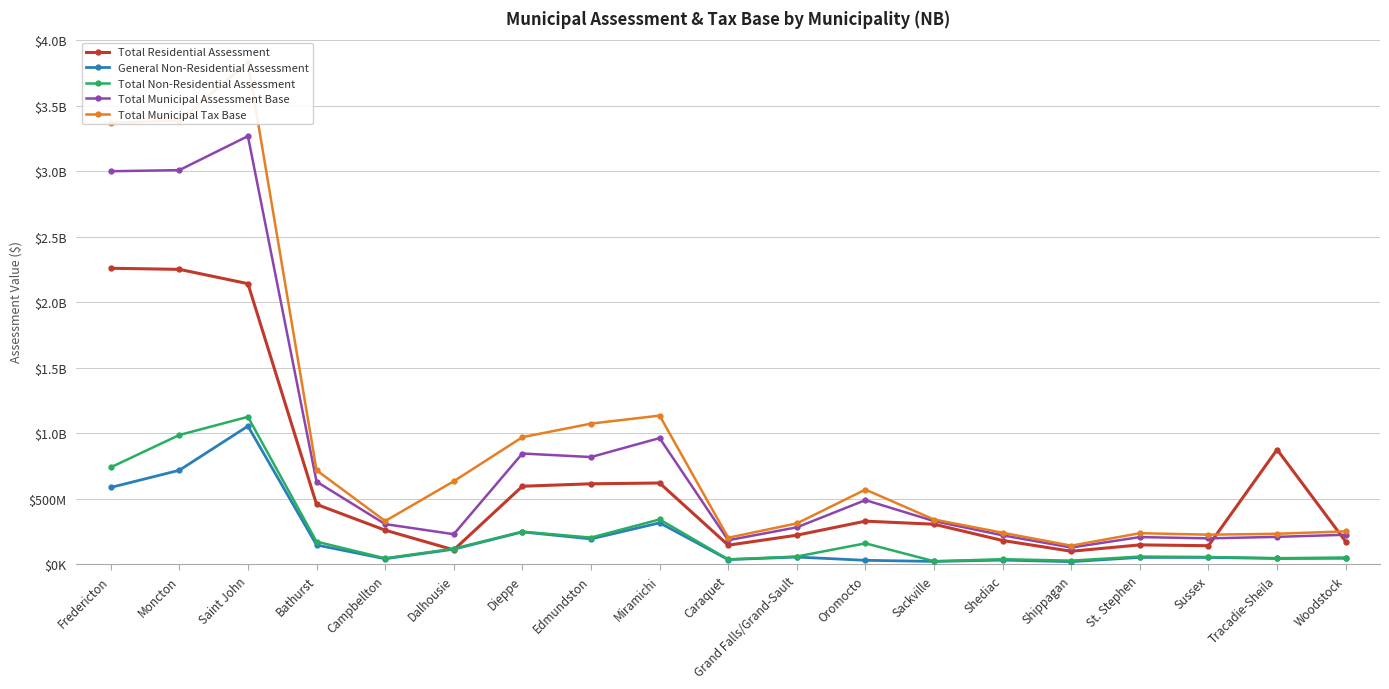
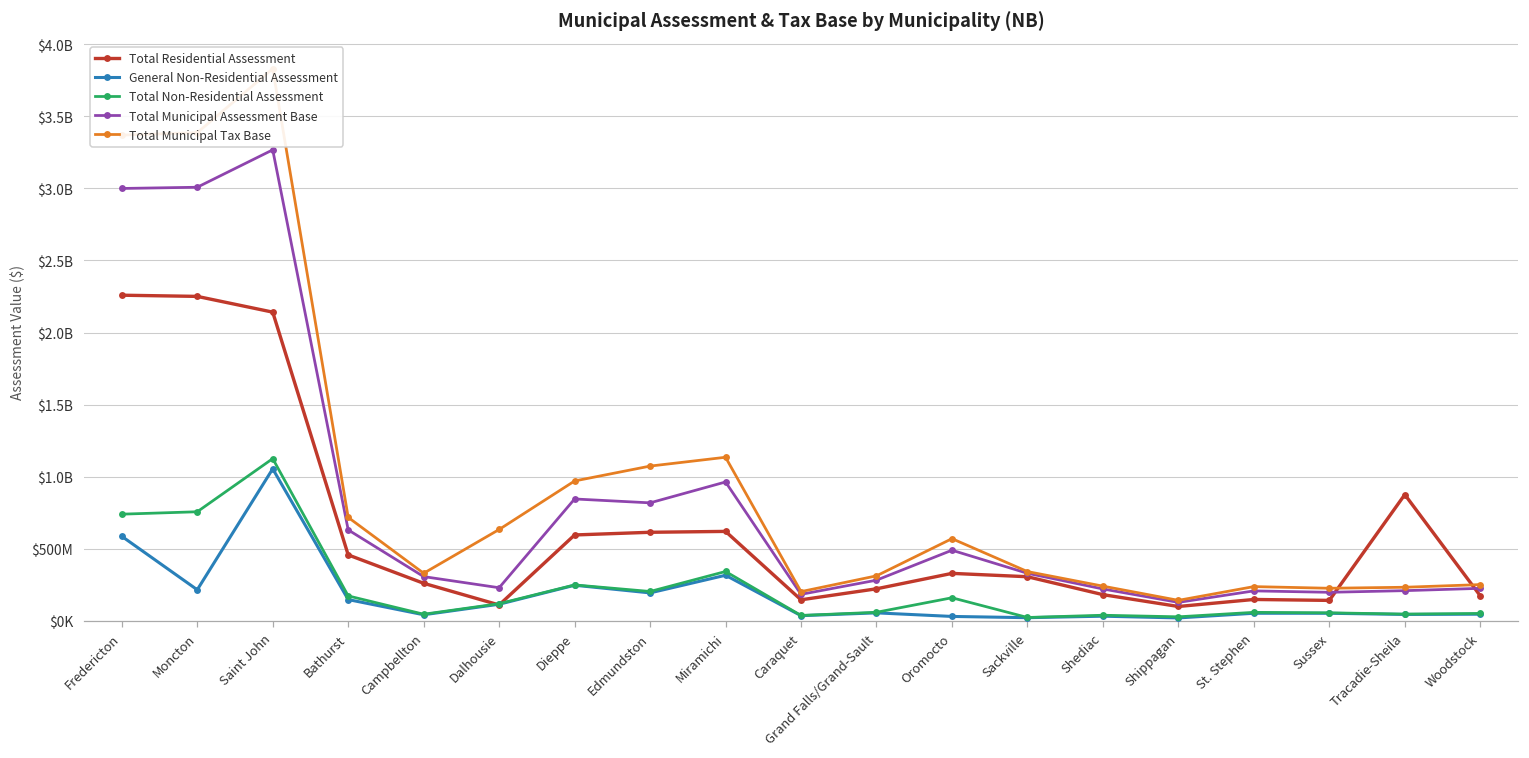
  {
    "Total Residential Assessment": {
      "Fredericton": "$2260000000",
      "Moncton": "$2250000000",
      "Saint John": "$2140000000",
      "Bathurst": "$460000000",
      "Campbellton": "$260000000",
      "Dieppe": "$600000000",
      "Edmundston": "$610000000",
      "Miramichi": "$620000000",
      "Caraquet": "$150000000",
      "Grand Falls/Grand-Sault": "$220000000",
      "Oromocto": "$330000000",
      "Sackville": "$310000000",
      "Shediac": "$180000000",
      "Shippagan": "$100000000",
      "St. Stephen": "$150000000",
      "Sussex": "$140000000",
      "Tracadie-Sheila": "$880000000",
      "Woodstock": "$170000000"
    },
    "General Non-Residential Assessment": {
      "Fredericton": "$590000000",
-     "Moncton": "$720000000",
+     "Moncton": "$220000000",
      "Saint John": "$1050000000",
      "Bathurst": "$150000000",
      "Miramichi": "$320000000",
      "Oromocto": "$30000000"
    },
    "Total Non-Residential Assessment": {
      "Fredericton": "$740000000",
-     "Moncton": "$990000000",
+     "Moncton": "$760000000",
      "Saint John": "$1130000000",
      "Bathurst": "$170000000",
      "Miramichi": "$340000000",
      "Oromocto": "$160000000"
    },
    "Total Municipal Assessment Base": {
      "Fredericton": "$3000000000",
      "Moncton": "$3010000000",
      "Saint John": "$3270000000",
      "Bathurst": "$630000000",
      "Campbellton": "$310000000",
      "Dalhousie": "$230000000",
      "Dieppe": "$850000000",
      "Edmundston": "$820000000",
      "Miramichi": "$960000000",
      "Grand Falls/Grand-Sault": "$280000000",
      "Oromocto": "$490000000",
      "St. Stephen": "$210000000",
      "Sussex": "$200000000",
      "Tracadie-Sheila": "$210000000",
      "Woodstock": "$230000000"
    },
    "Total Municipal Tax Base": {
      "Bathurst": "$720000000",
      "Campbellton": "$330000000",
      "Dalhousie": "$630000000",
      "Dieppe": "$970000000",
      "Edmundston": "$1070000000",
      "Miramichi": "$1140000000",
      "Grand Falls/Grand-Sault": "$310000000",
      "Oromocto": "$570000000",
      "St. Stephen": "$240000000",
      "Sussex": "$230000000",
      "Tracadie-Sheila": "$230000000",
      "Woodstock": "$250000000"
    }
  }
